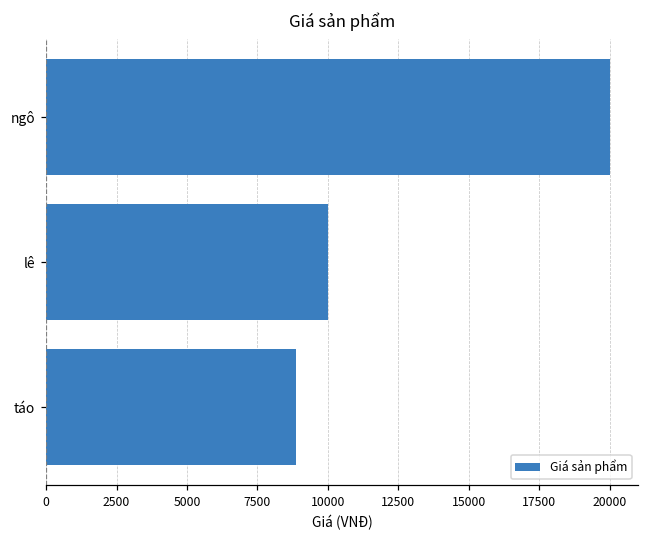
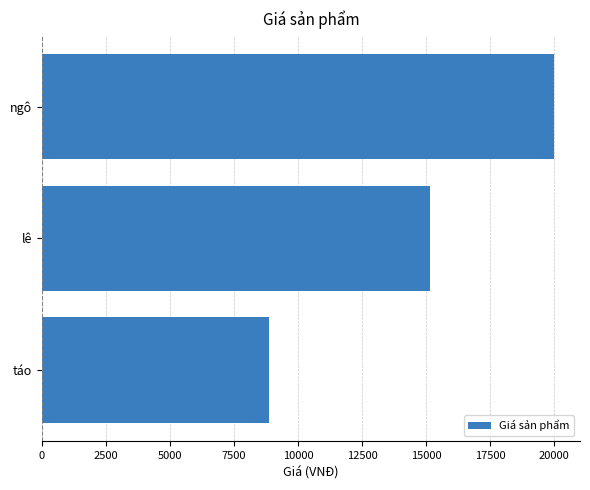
  {
    "ngô": 20000,
-   "lê": 10000,
+   "lê": 15100,
    "táo": 8900
  }
